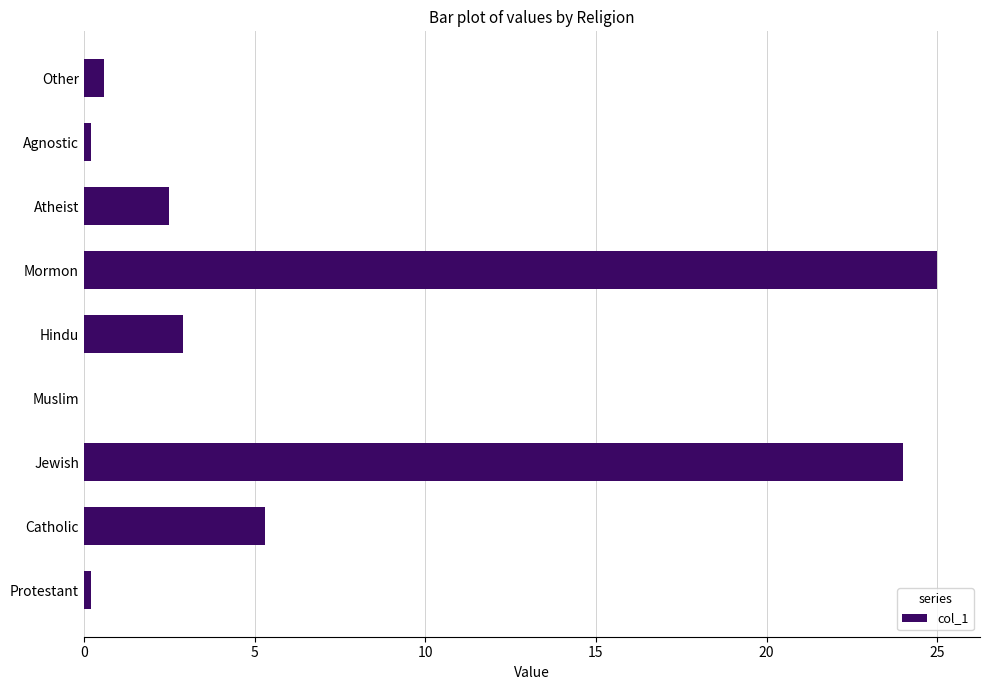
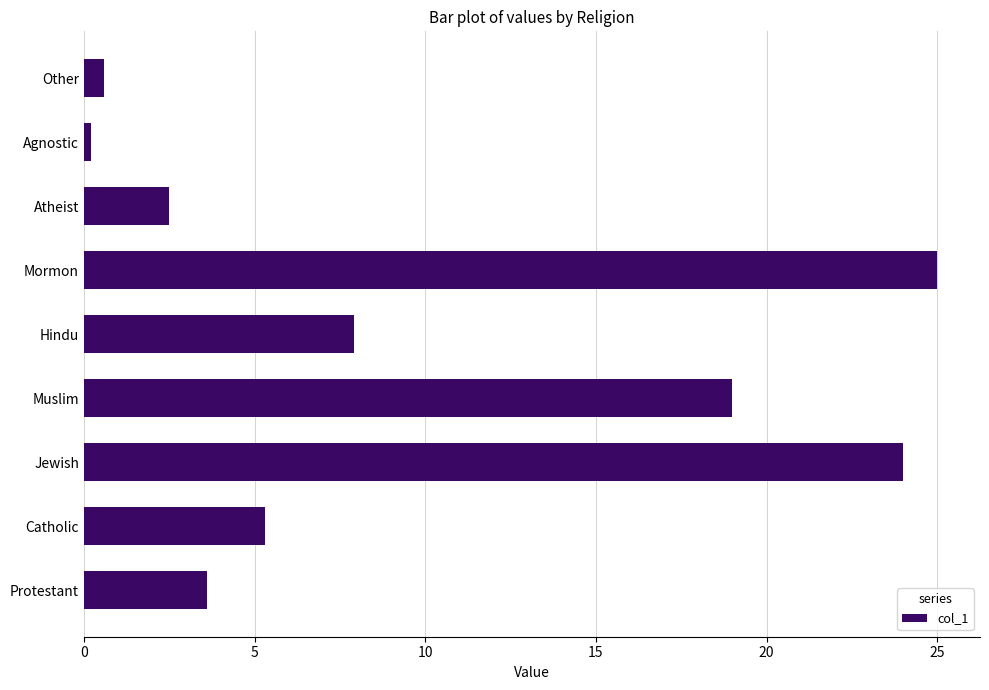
  {
    "Other": 0.6,
    "Agnostic": 0.2,
    "Atheist": 2.5,
    "Mormon": 25.0,
-   "Hindu": 2.9,
-   "Muslim": 0,
+   "Hindu": 7.9,
+   "Muslim": 19,
    "Jewish": 24.0,
    "Catholic": 5.3,
-   "Protestant": 0.2
+   "Protestant": 3.6
  }
